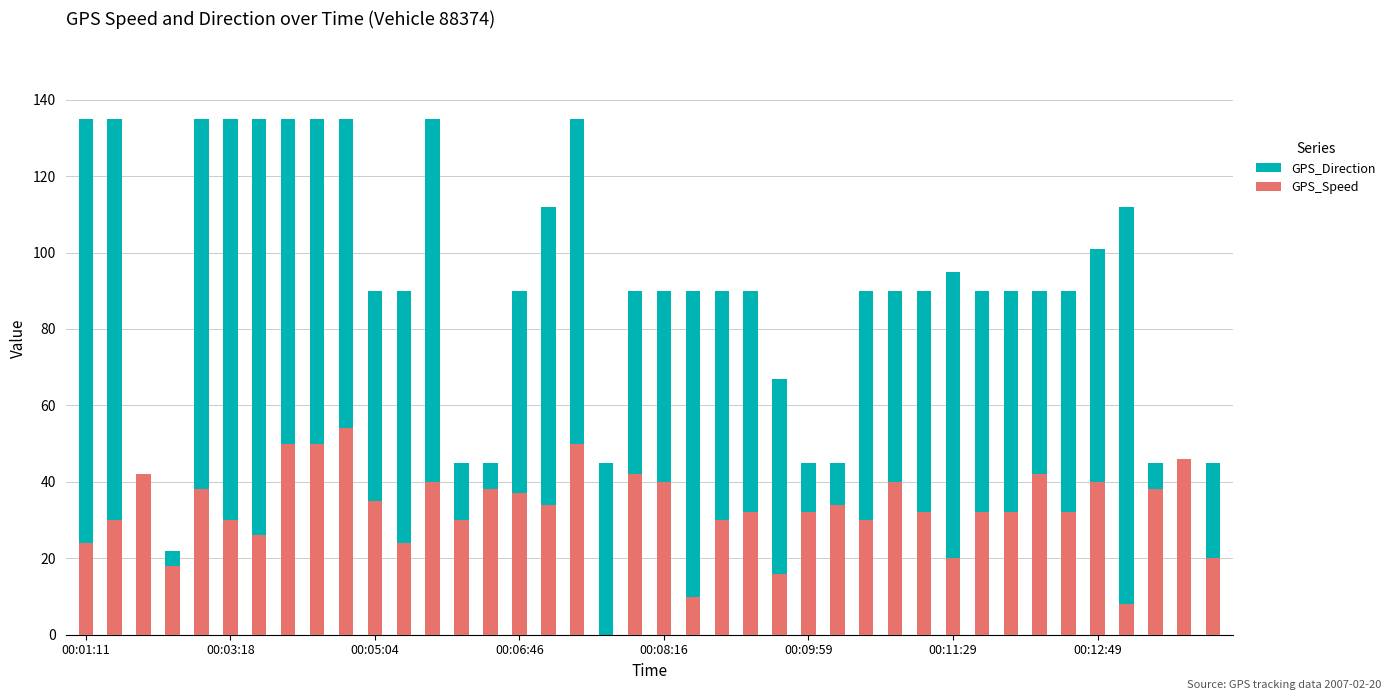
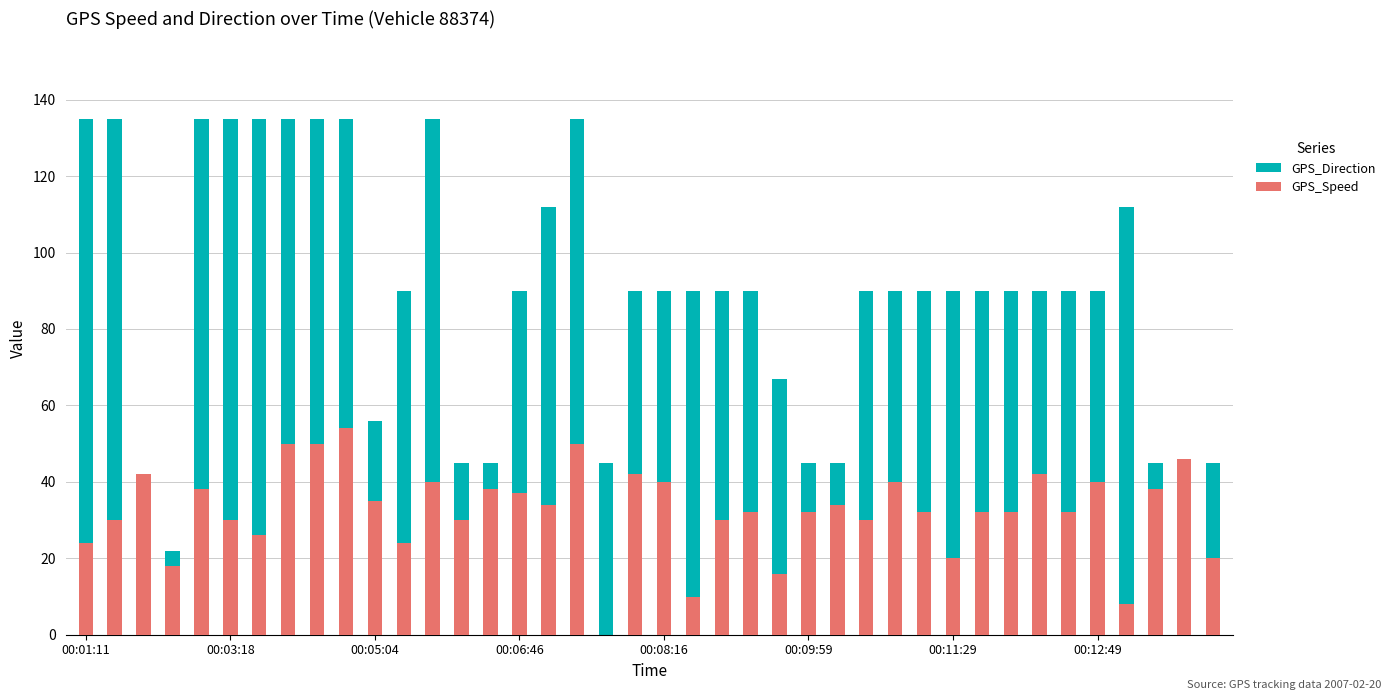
  {
    "GPS_Direction": {
      "00:01:11": 135,
      "00:03:18": 135,
-     "00:05:04": 90,
+     "00:05:04": 56,
      "00:06:46": 90,
      "00:08:16": 90,
      "00:09:59": 45,
-     "00:11:29": 95,
-     "00:12:49": 101
+     "00:11:29": 90,
+     "00:12:49": 90
    }
  }
